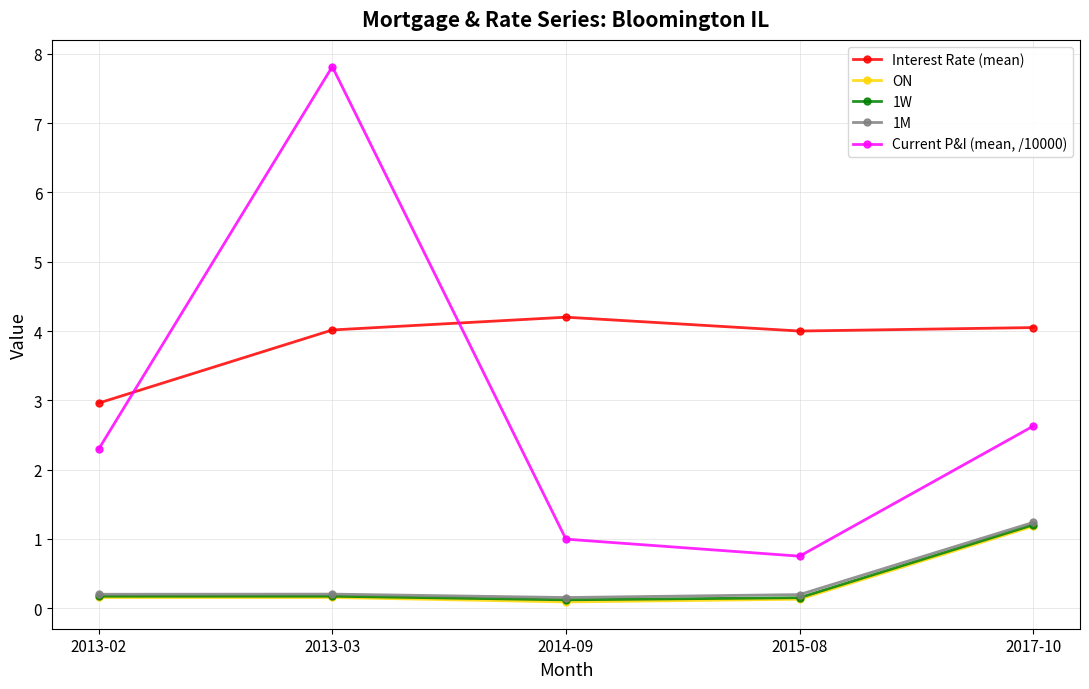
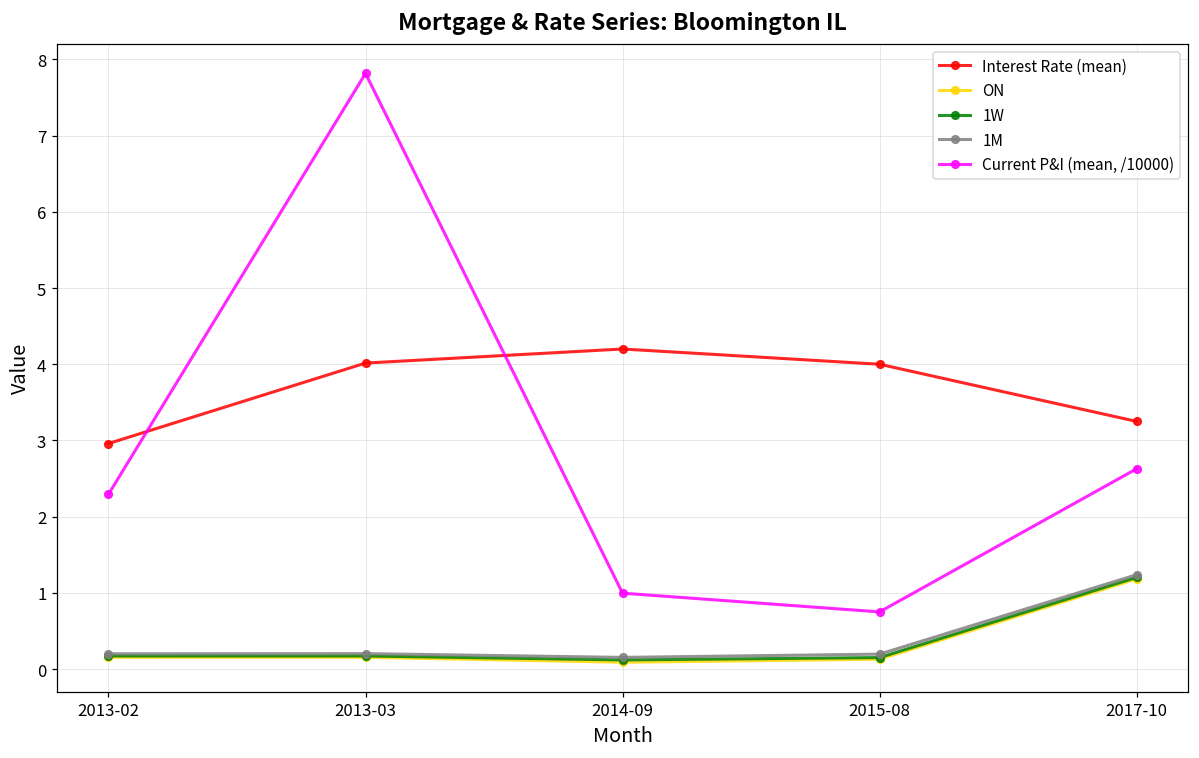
  {
    "Interest Rate (mean)": {
      "2013-02": 3.0,
      "2013-03": 4.0,
      "2014-09": 4.2,
      "2015-08": 4.0,
-     "2017-10": 4.1
+     "2017-10": 3.3
    },
    "1M": {
      "2015-08": 0.2
    },
    "Current P&I (mean, /10000)": {
      "2013-02": 2.3,
      "2013-03": 7.8,
      "2014-09": 1.0,
      "2015-08": 0.8,
      "2017-10": 2.6
    }
  }
